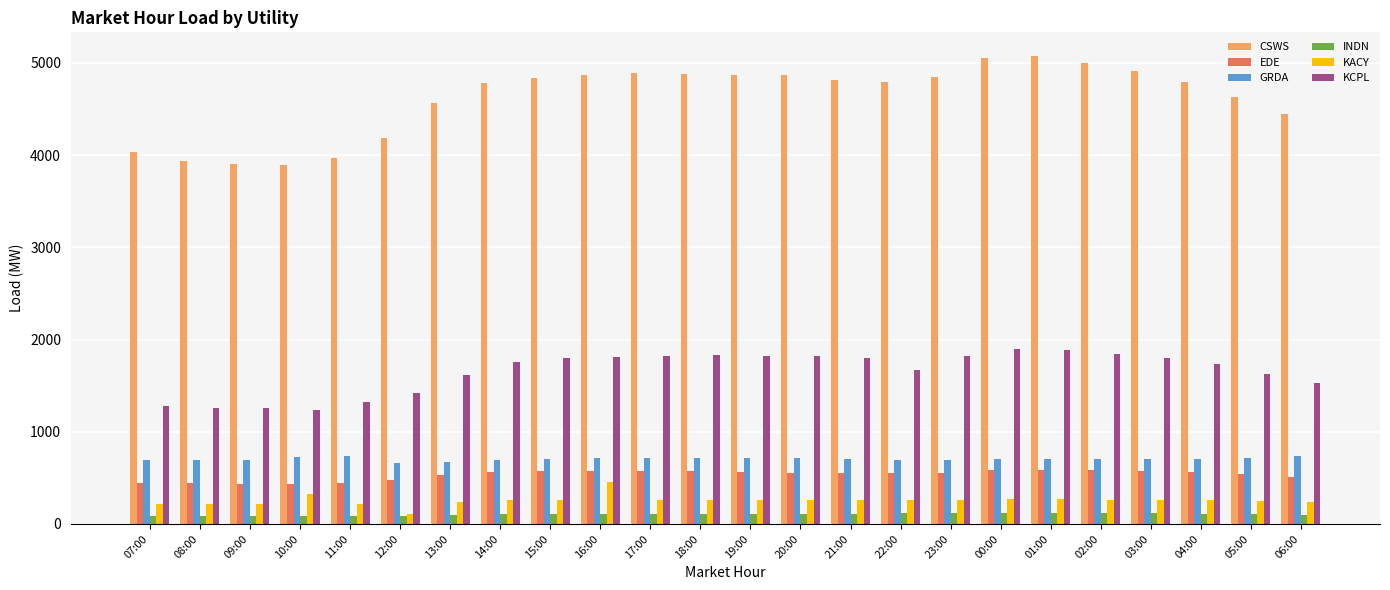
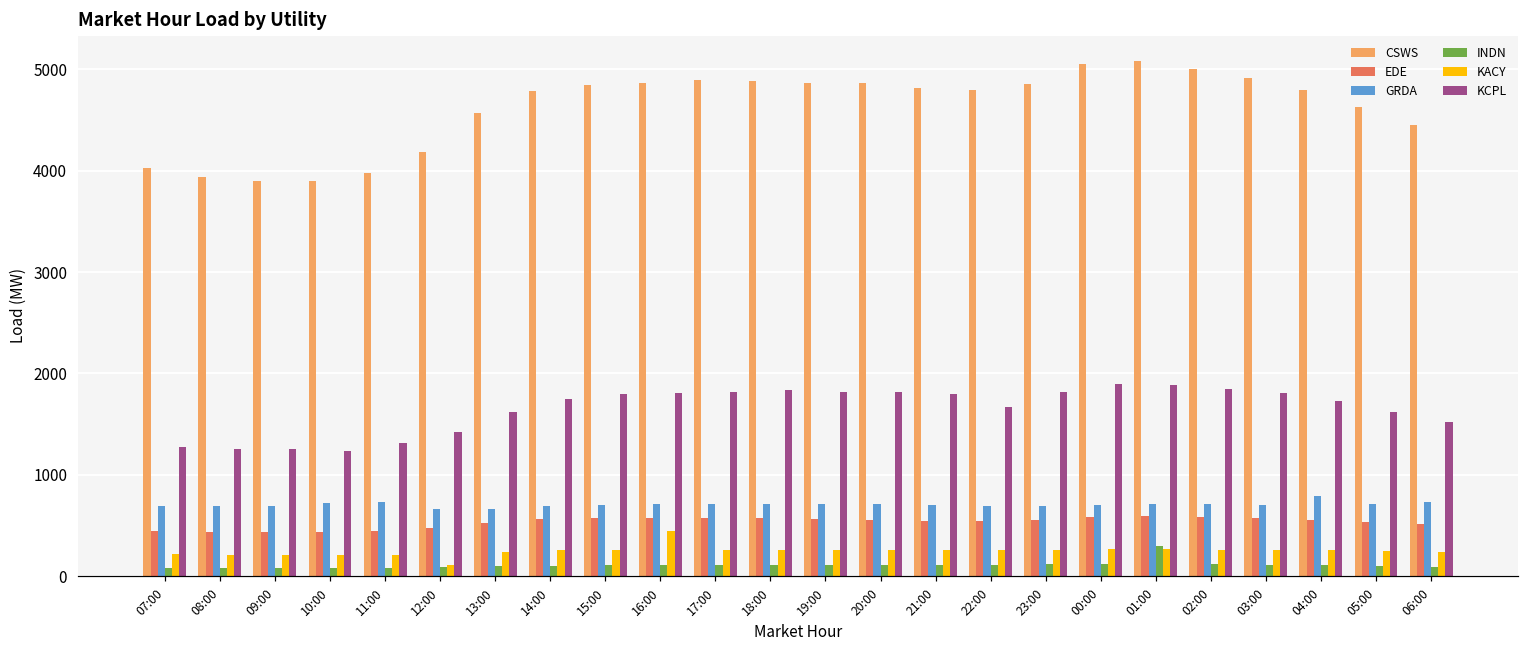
  {
    "GRDA": {
      "07:00": 700,
      "08:00": 700,
      "09:00": 700,
      "10:00": 700,
      "11:00": 700,
      "12:00": 700,
      "13:00": 700,
      "14:00": 700,
      "15:00": 700,
      "16:00": 700,
      "17:00": 700,
      "18:00": 700,
      "19:00": 700,
      "20:00": 700,
      "21:00": 700,
      "22:00": 700,
      "23:00": 700,
      "00:00": 700,
      "01:00": 700,
      "02:00": 700,
      "03:00": 700,
-     "04:00": 700,
+     "04:00": 800,
      "05:00": 700,
      "06:00": 700
    },
    "INDN": {
      "07:00": 100,
      "08:00": 100,
      "09:00": 100,
      "10:00": 100,
      "11:00": 100,
      "12:00": 100,
      "13:00": 100,
      "14:00": 100,
      "15:00": 100,
      "16:00": 100,
      "17:00": 100,
      "18:00": 100,
      "19:00": 100,
      "20:00": 100,
      "21:00": 100,
      "22:00": 100,
      "23:00": 100,
      "00:00": 100,
-     "01:00": 100,
+     "01:00": 300,
      "02:00": 100,
      "03:00": 100,
      "04:00": 100,
      "05:00": 100,
      "06:00": 100
    },
    "KACY": {
      "07:00": 200,
      "08:00": 200,
      "09:00": 200,
-     "10:00": 300,
+     "10:00": 200,
      "11:00": 200,
      "12:00": 100,
      "13:00": 200,
      "14:00": 300,
      "15:00": 300,
      "16:00": 400,
      "17:00": 300,
      "18:00": 300,
      "19:00": 300,
      "20:00": 300,
      "21:00": 300,
      "22:00": 300,
      "23:00": 300,
      "00:00": 300,
      "01:00": 300,
      "02:00": 300,
      "03:00": 300,
      "04:00": 300,
      "05:00": 200,
      "06:00": 200
    },
    "KCPL": {
      "07:00": 1300,
      "08:00": 1300,
      "09:00": 1300,
      "10:00": 1200,
      "11:00": 1300,
      "12:00": 1400,
      "13:00": 1600,
      "14:00": 1800,
      "15:00": 1800,
      "16:00": 1800,
      "17:00": 1800,
      "18:00": 1800,
      "19:00": 1800,
      "20:00": 1800,
      "21:00": 1800,
      "22:00": 1700,
      "23:00": 1800,
      "00:00": 1900,
      "01:00": 1900,
      "02:00": 1800,
      "03:00": 1800,
      "04:00": 1700,
      "05:00": 1600,
      "06:00": 1500
    }
  }
